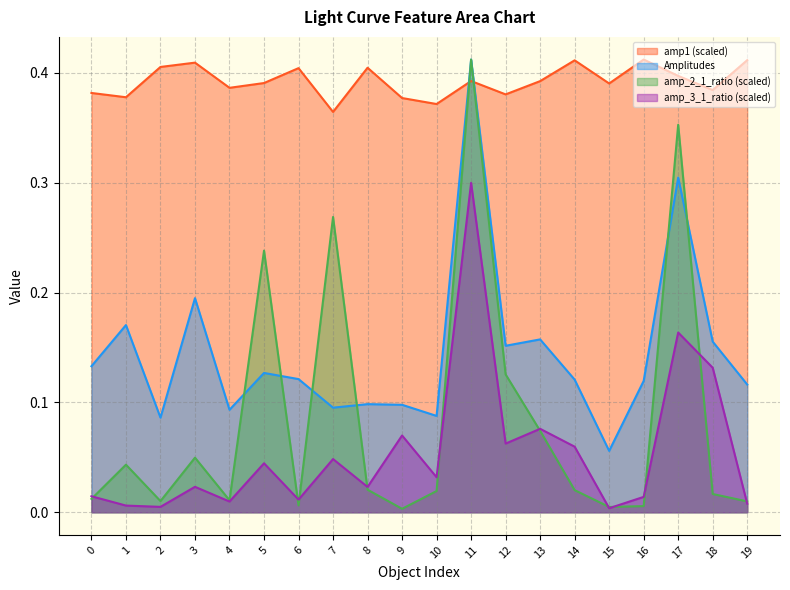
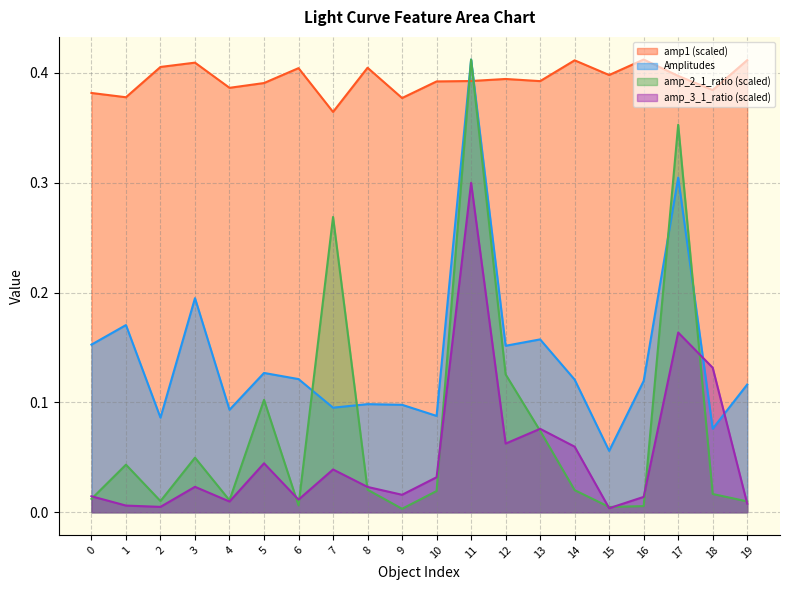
  {
    "amp1 (scaled)": {
      "0": 0.382,
      "1": 0.378,
      "2": 0.405,
      "3": 0.409,
      "4": 0.386,
      "5": 0.391,
      "6": 0.404,
      "7": 0.364,
      "8": 0.405,
      "9": 0.377,
-     "10": 0.372,
+     "10": 0.392,
      "11": 0.393,
-     "12": 0.380,
+     "12": 0.394,
      "13": 0.392,
      "14": 0.411,
-     "15": 0.390
+     "15": 0.398
    },
    "Amplitudes": {
-     "0": 0.133,
+     "0": 0.153,
      "1": 0.170,
      "2": 0.086,
      "3": 0.195,
      "4": 0.093,
      "5": 0.127,
      "6": 0.121,
      "7": 0.095,
      "8": 0.098,
      "9": 0.098,
      "10": 0.088,
      "12": 0.152,
      "13": 0.157,
      "14": 0.121,
      "15": 0.056,
      "16": 0.120,
      "17": 0.305,
-     "18": 0.155,
+     "18": 0.076,
      "19": 0.116
    },
    "amp_2_1_ratio (scaled)": {
      "0": 0.012,
      "1": 0.043,
      "2": 0.010,
      "3": 0.050,
-     "5": 0.238,
+     "5": 0.102,
      "6": 0.006,
      "7": 0.269,
      "8": 0.021,
      "9": 0.003,
      "10": 0.019,
      "12": 0.125,
      "14": 0.020,
      "16": 0.006,
      "17": 0.353,
      "18": 0.017
    },
    "amp_3_1_ratio (scaled)": {
      "0": 0.015,
      "1": 0.006,
      "2": 0.005,
      "3": 0.023,
      "5": 0.045,
      "6": 0.012,
-     "7": 0.048,
+     "7": 0.039,
      "8": 0.023,
-     "9": 0.070,
+     "9": 0.016,
      "10": 0.032,
      "11": 0.300,
      "12": 0.063,
      "14": 0.060,
      "16": 0.014,
      "17": 0.164,
      "18": 0.132
    }
  }
